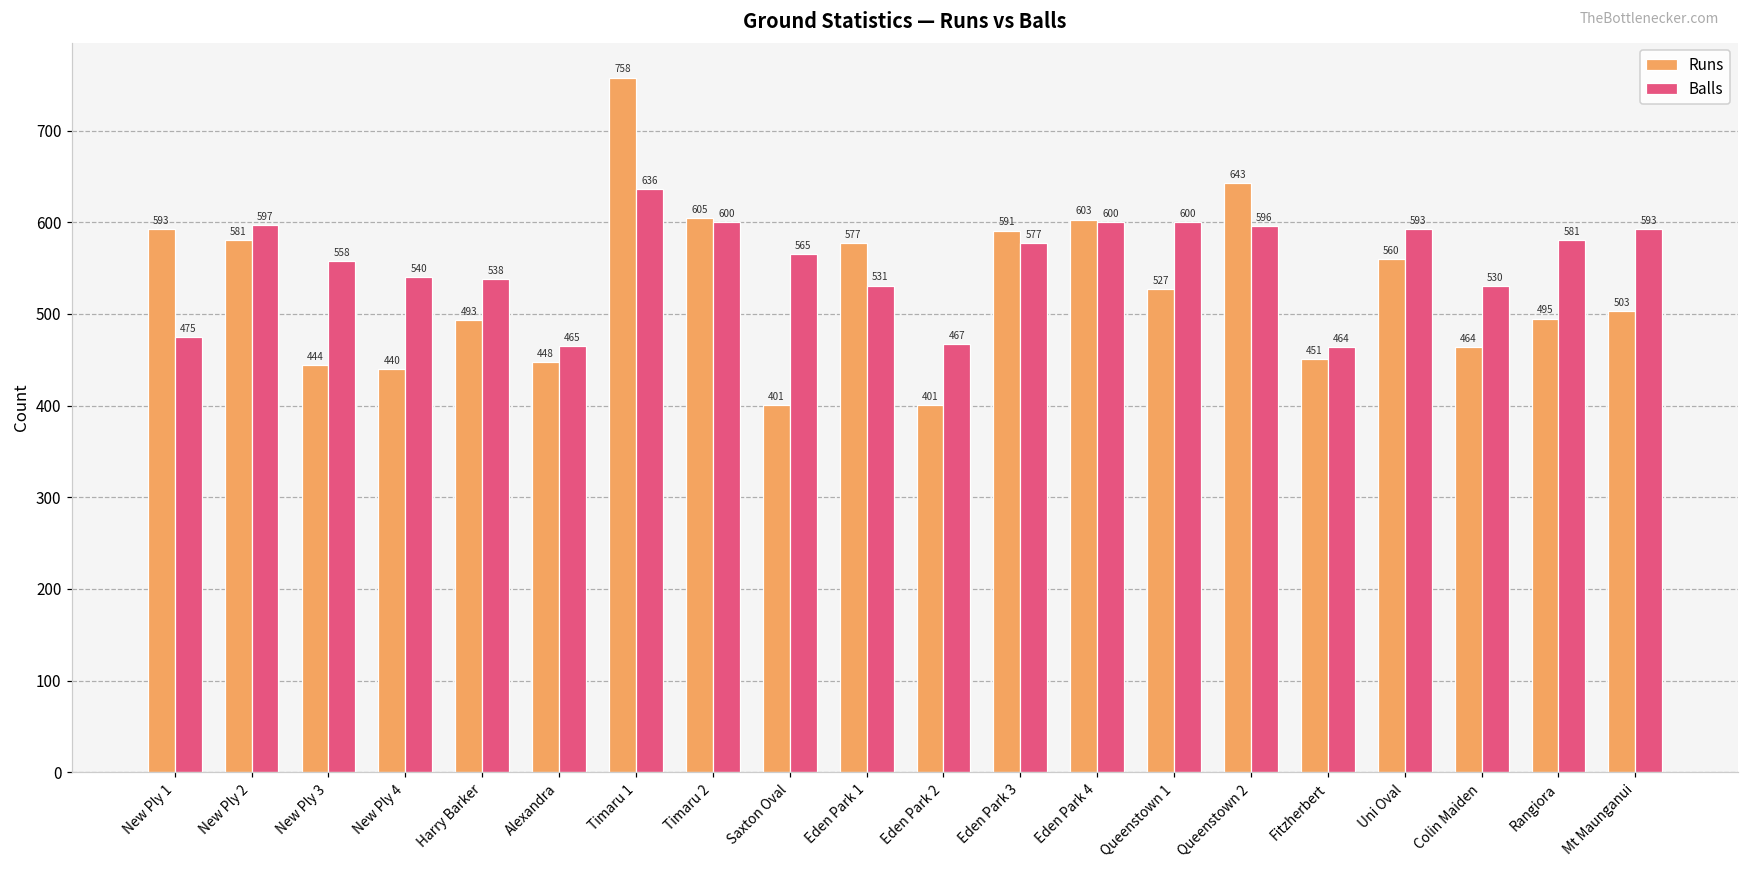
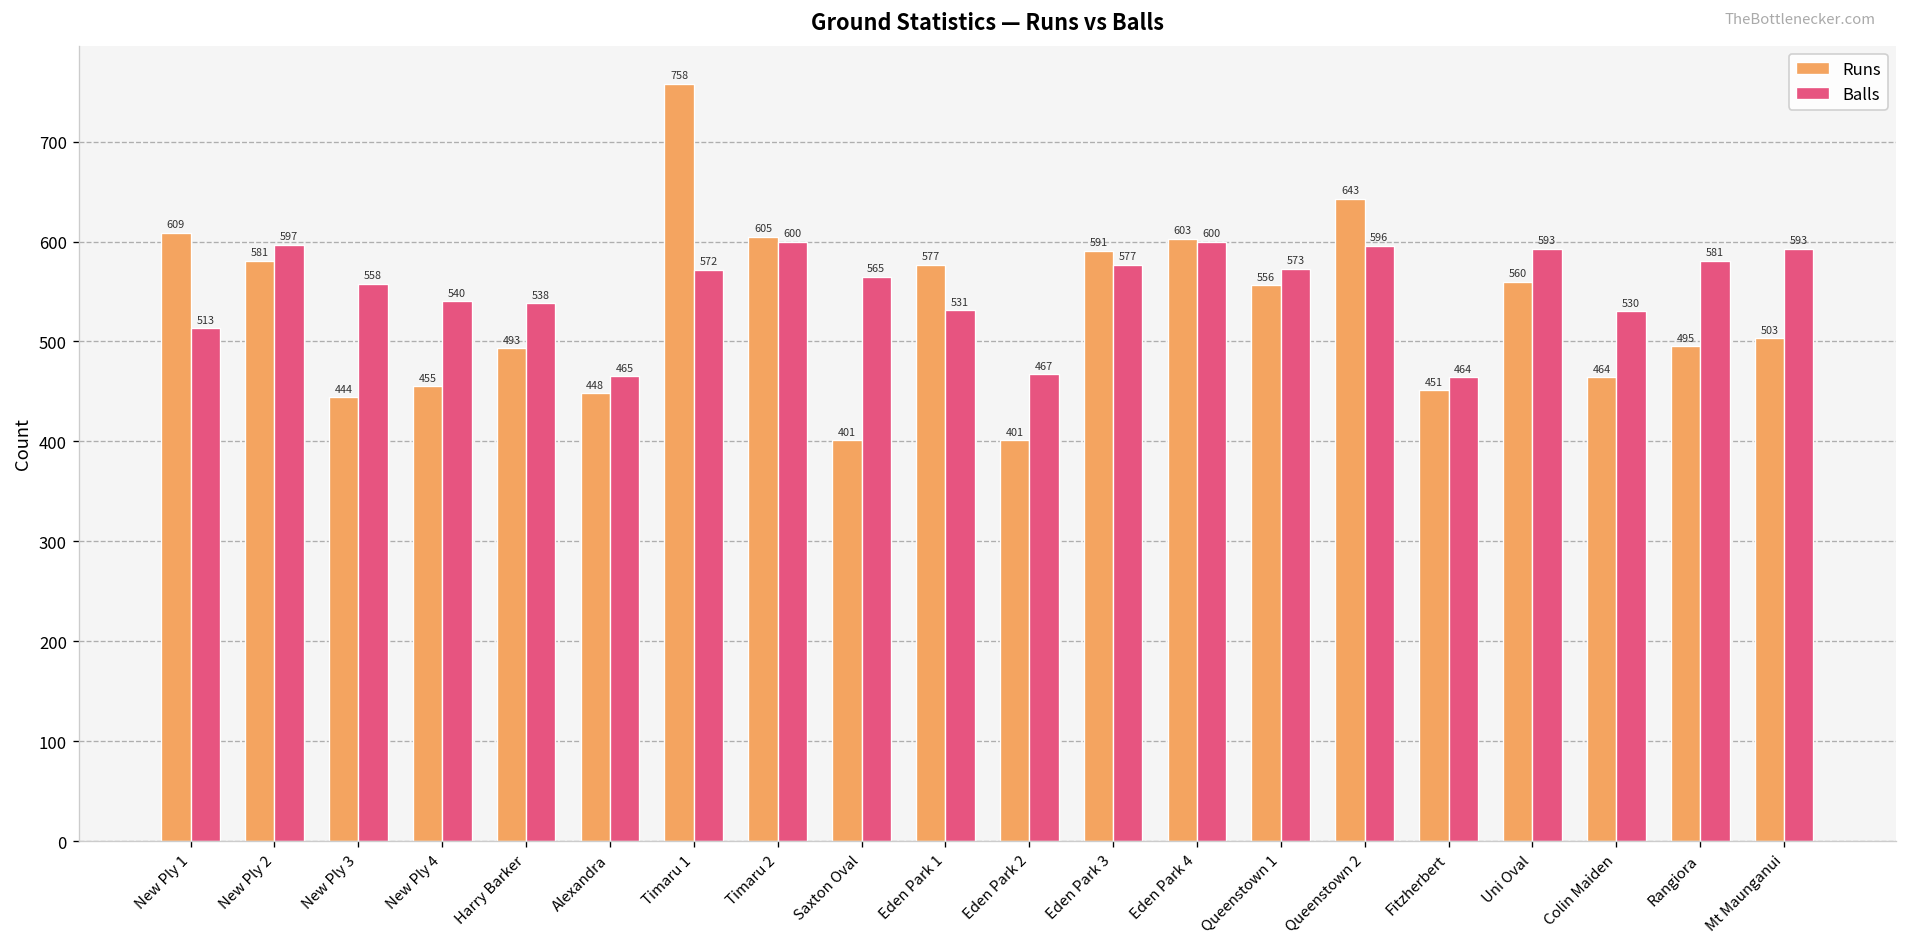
  {
    "Runs": {
-     "New Ply 1": 593,
+     "New Ply 1": 609,
      "New Ply 2": 581,
      "New Ply 3": 444,
-     "New Ply 4": 440,
+     "New Ply 4": 455,
      "Harry Barker": 493,
      "Alexandra": 448,
      "Timaru 1": 758,
      "Timaru 2": 605,
      "Saxton Oval": 401,
      "Eden Park 1": 577,
      "Eden Park 2": 401,
      "Eden Park 3": 591,
      "Eden Park 4": 603,
-     "Queenstown 1": 527,
+     "Queenstown 1": 556,
      "Queenstown 2": 643,
      "Fitzherbert": 451,
      "Uni Oval": 560,
      "Colin Maiden": 464,
      "Rangiora": 495,
      "Mt Maunganui": 503
    },
    "Balls": {
-     "New Ply 1": 475,
+     "New Ply 1": 513,
      "New Ply 2": 597,
      "New Ply 3": 558,
      "New Ply 4": 540,
      "Harry Barker": 538,
      "Alexandra": 465,
-     "Timaru 1": 636,
+     "Timaru 1": 572,
      "Timaru 2": 600,
      "Saxton Oval": 565,
      "Eden Park 1": 531,
      "Eden Park 2": 467,
      "Eden Park 3": 577,
      "Eden Park 4": 600,
-     "Queenstown 1": 600,
+     "Queenstown 1": 573,
      "Queenstown 2": 596,
      "Fitzherbert": 464,
      "Uni Oval": 593,
      "Colin Maiden": 530,
      "Rangiora": 581,
      "Mt Maunganui": 593
    }
  }
